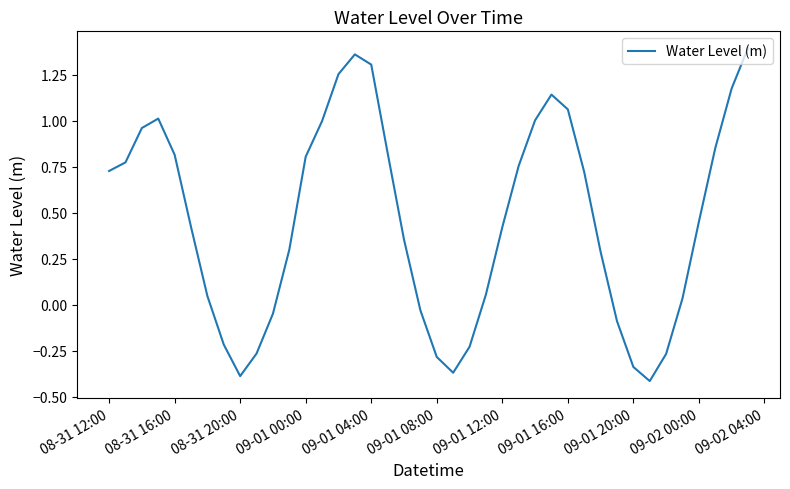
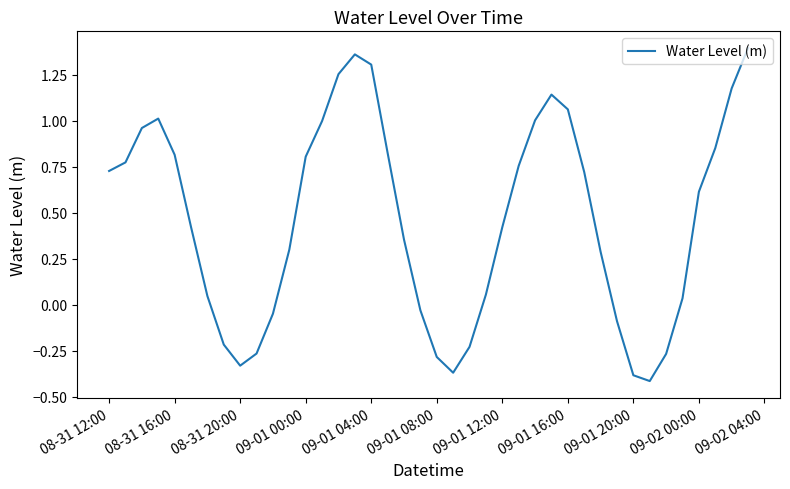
  {
    "08-31 12:00": 0.73,
    "08-31 16:00": 0.82,
-   "08-31 20:00": -0.39,
+   "08-31 20:00": -0.33,
    "09-01 00:00": 0.80,
    "09-01 04:00": 1.31,
    "09-01 08:00": -0.28,
    "09-01 12:00": 0.42,
    "09-01 16:00": 1.06,
-   "09-01 20:00": -0.34,
-   "09-02 00:00": 0.45
+   "09-01 20:00": -0.38,
+   "09-02 00:00": 0.61
  }
